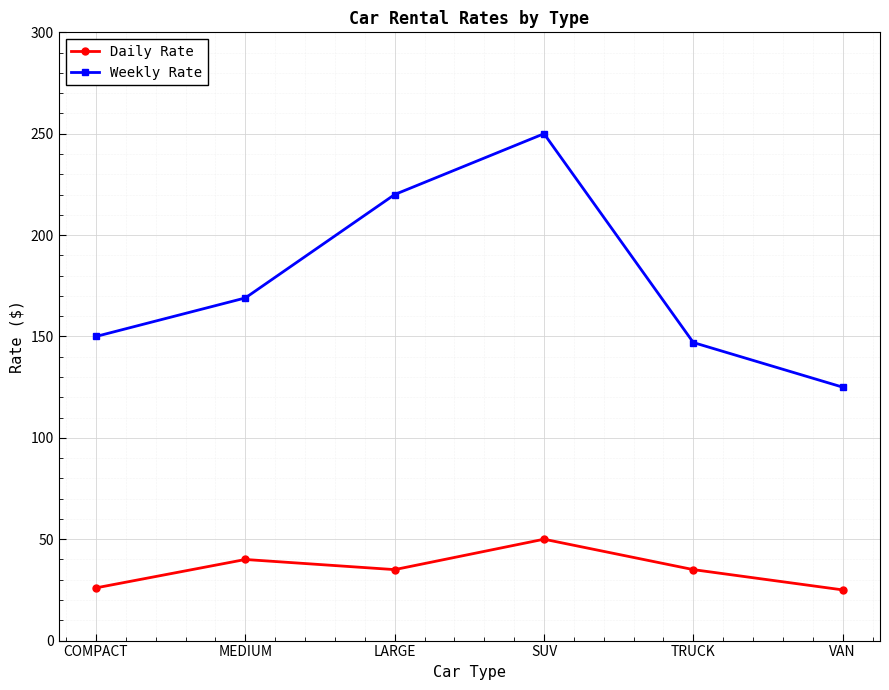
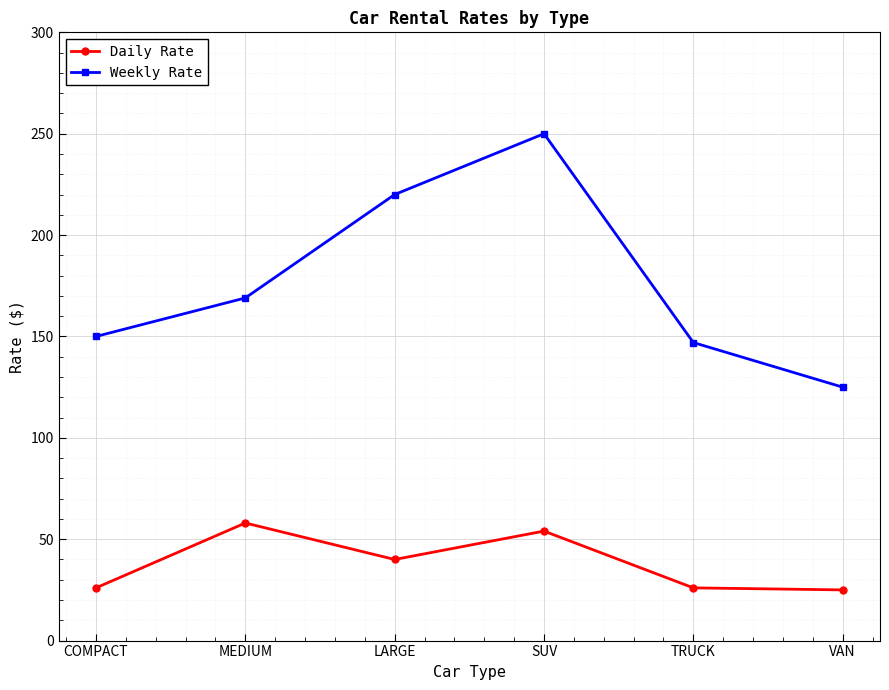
  {
    "Daily Rate": {
      "COMPACT": 26,
-     "MEDIUM": 40,
-     "LARGE": 35,
-     "SUV": 50,
-     "TRUCK": 35,
+     "MEDIUM": 58,
+     "LARGE": 40,
+     "SUV": 54,
+     "TRUCK": 26,
      "VAN": 25
    },
    "Weekly Rate": {
      "COMPACT": 150,
      "MEDIUM": 169,
      "LARGE": 220,
      "SUV": 250,
      "TRUCK": 147,
      "VAN": 125
    }
  }
